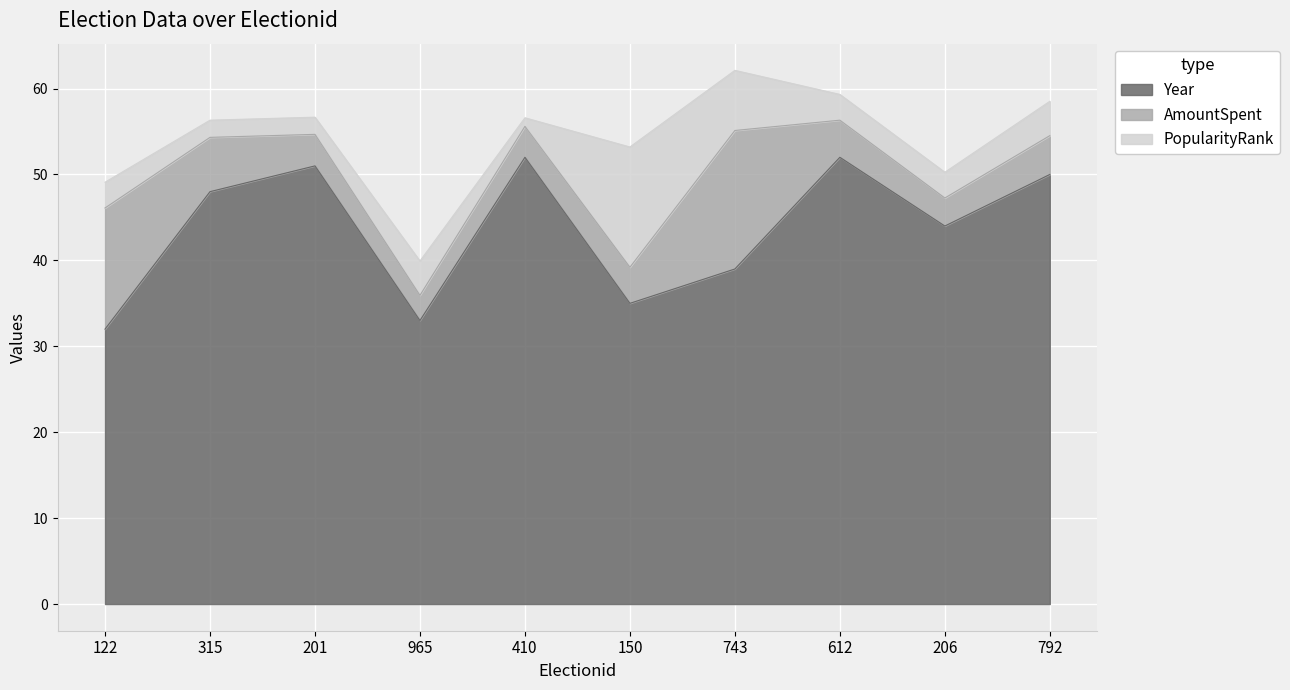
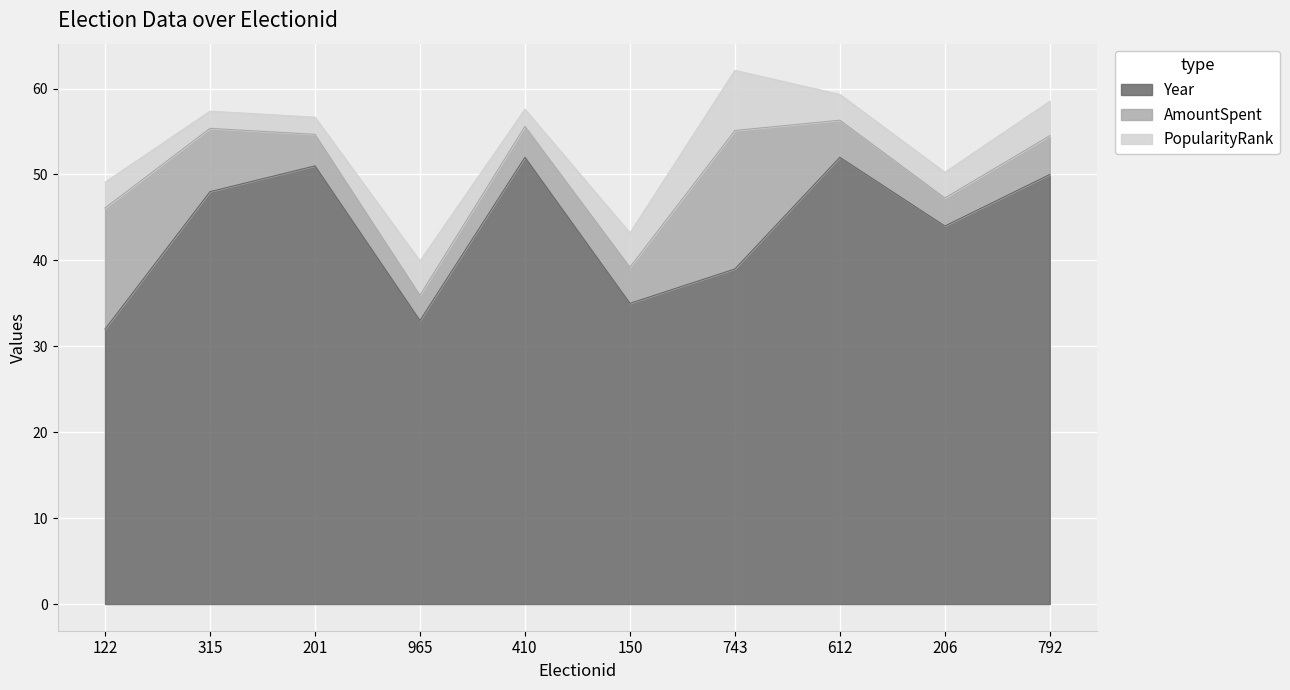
  {
    "Year": {
      "122": 32,
      "315": 48,
      "201": 51,
      "965": 33,
      "410": 52,
      "150": 35,
      "743": 39,
      "612": 52,
      "206": 44,
      "792": 50
    },
    "AmountSpent": {
      "122": 14,
-     "315": 6,
+     "315": 7,
      "201": 4,
      "965": 3,
      "410": 4,
      "150": 4,
      "743": 16,
      "612": 4,
      "206": 3,
      "792": 5
    },
    "PopularityRank": {
      "122": 3,
      "315": 2,
      "201": 2,
      "965": 4,
-     "410": 1,
-     "150": 14,
+     "410": 2,
+     "150": 4,
      "743": 7,
      "612": 3,
      "206": 3,
      "792": 4
    }
  }
